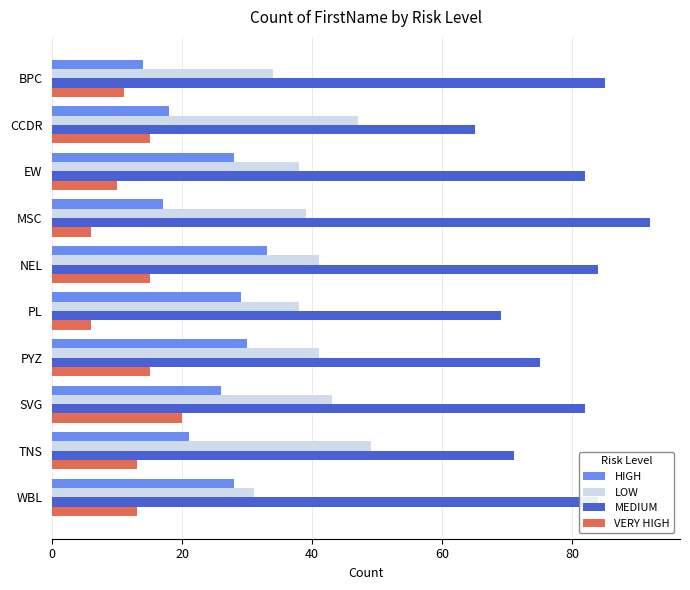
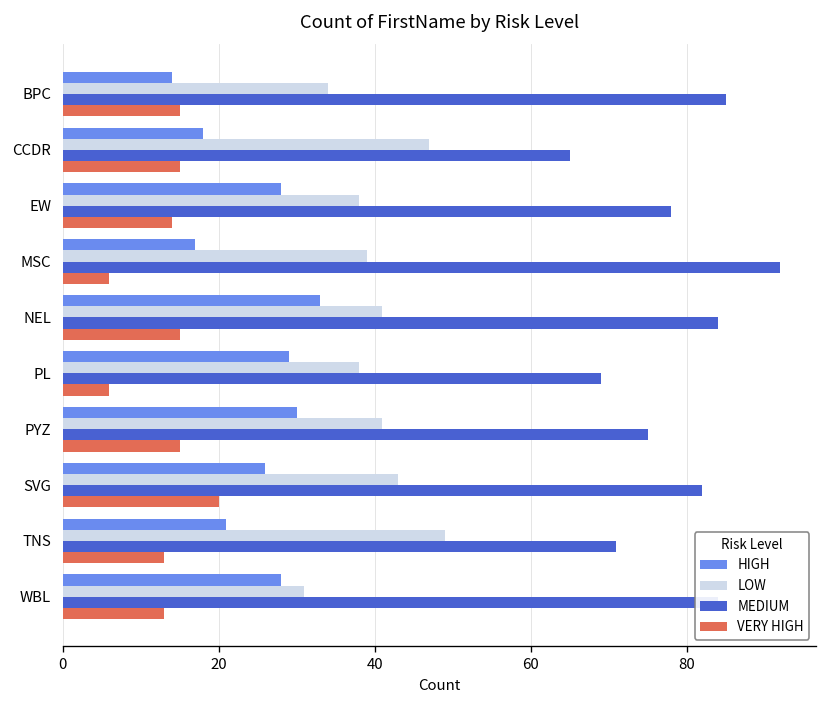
  {
    "HIGH": {
      "BPC": 14,
      "CCDR": 18,
      "EW": 28,
      "MSC": 17,
      "NEL": 33,
      "PL": 29,
      "PYZ": 30,
      "SVG": 26,
      "TNS": 21,
      "WBL": 28
    },
    "LOW": {
      "BPC": 34,
      "CCDR": 47,
      "EW": 38,
      "MSC": 39,
      "NEL": 41,
      "PL": 38,
      "PYZ": 41,
      "SVG": 43,
      "TNS": 49,
      "WBL": 31
    },
    "MEDIUM": {
      "BPC": 85,
      "CCDR": 65,
-     "EW": 82,
+     "EW": 78,
      "MSC": 92,
      "NEL": 84,
      "PL": 69,
      "PYZ": 75,
      "SVG": 82,
      "TNS": 71
    },
    "VERY HIGH": {
-     "BPC": 11,
+     "BPC": 15,
      "CCDR": 15,
-     "EW": 10,
+     "EW": 14,
      "MSC": 6,
      "NEL": 15,
      "PL": 6,
      "PYZ": 15,
      "SVG": 20,
      "TNS": 13,
      "WBL": 13
    }
  }
